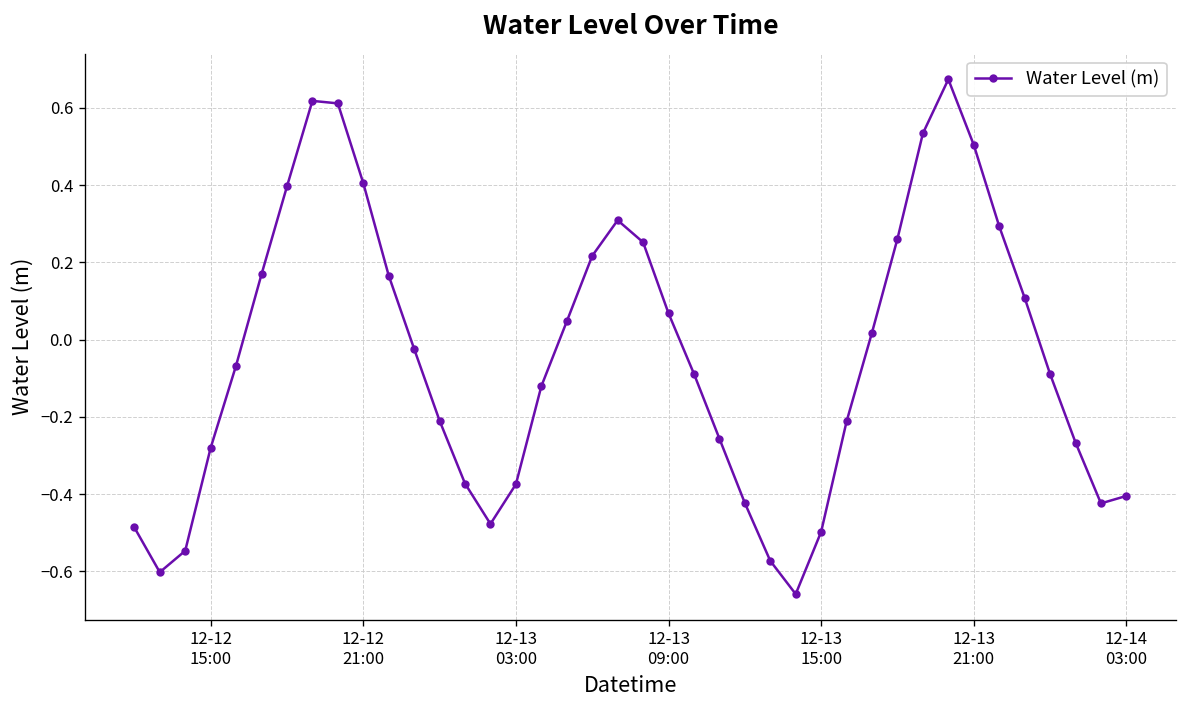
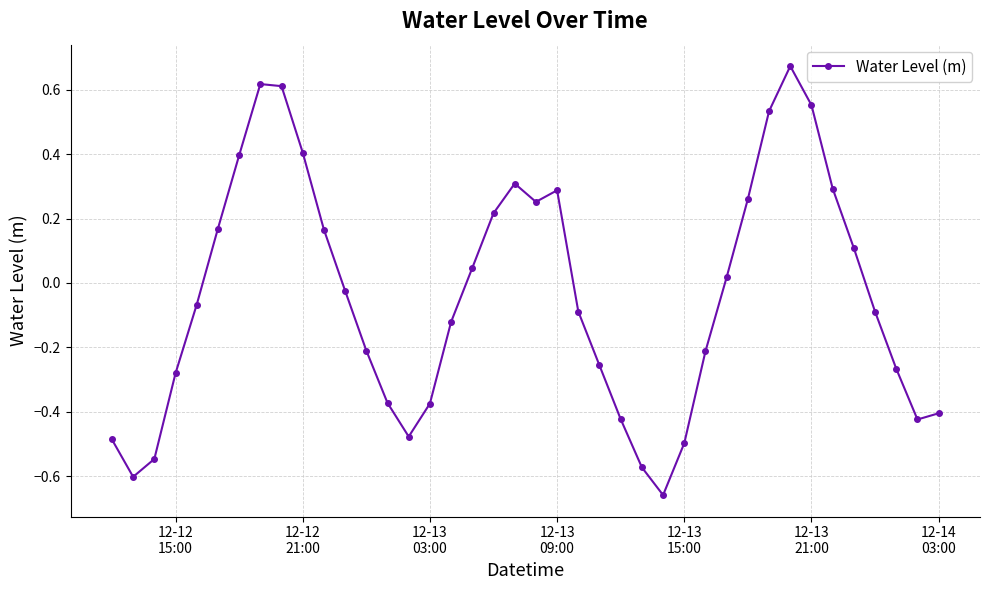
  {
    "12-12 15:00": -0.28,
    "12-12 21:00": 0.41,
    "12-13 03:00": -0.37,
-   "12-13 09:00": 0.07,
+   "12-13 09:00": 0.29,
    "12-13 15:00": -0.50,
-   "12-13 21:00": 0.50,
+   "12-13 21:00": 0.55,
    "12-14 03:00": -0.40
  }
